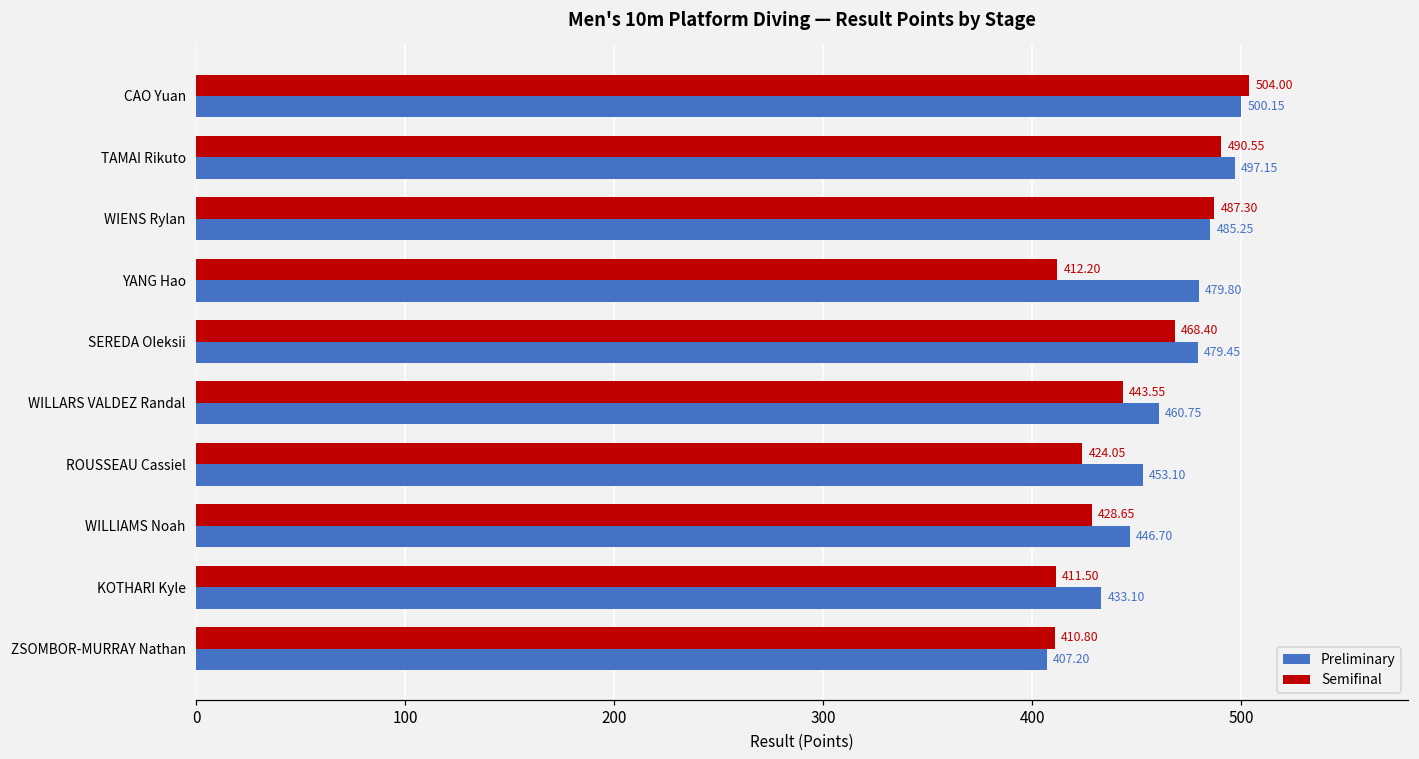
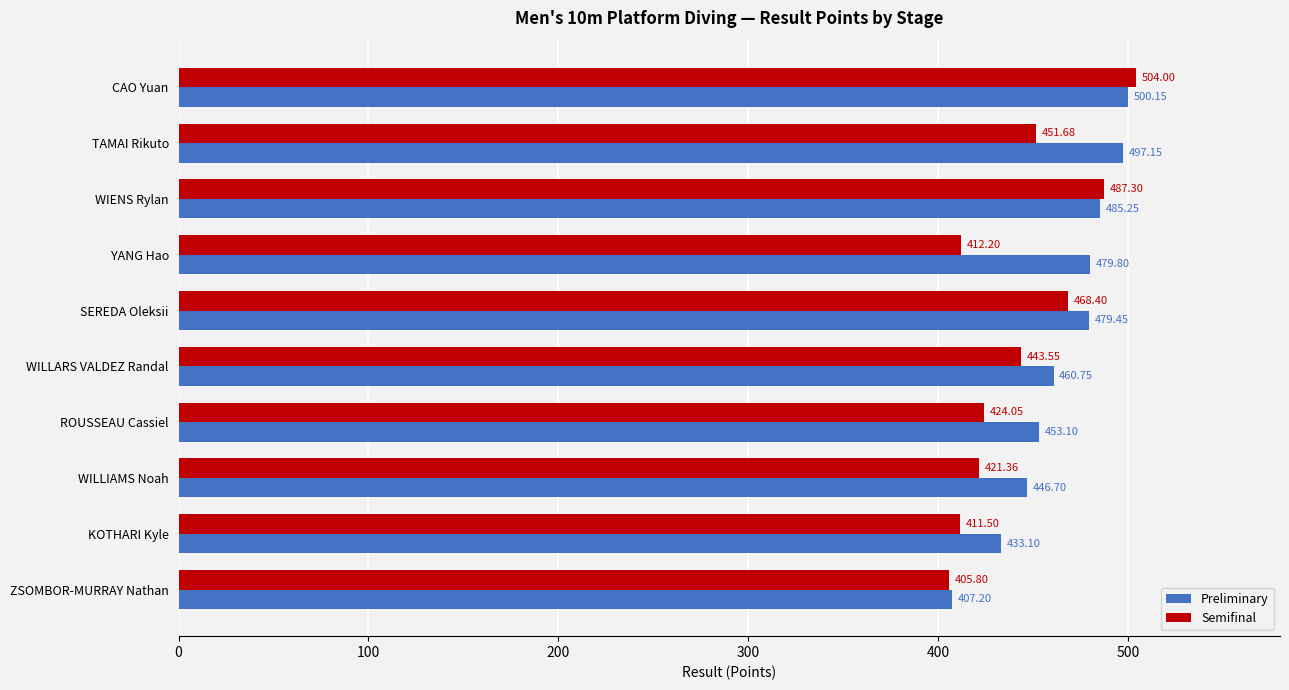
  {
    "Preliminary": {
      "CAO Yuan": 500.15,
      "TAMAI Rikuto": 497.15,
      "WIENS Rylan": 485.25,
      "YANG Hao": 479.80,
      "SEREDA Oleksii": 479.45,
      "WILLARS VALDEZ Randal": 460.75,
      "ROUSSEAU Cassiel": 453.10,
      "WILLIAMS Noah": 446.70,
      "KOTHARI Kyle": 433.10,
      "ZSOMBOR-MURRAY Nathan": 407.20
    },
    "Semifinal": {
      "CAO Yuan": 504.00,
-     "TAMAI Rikuto": 490.55,
+     "TAMAI Rikuto": 451.68,
      "WIENS Rylan": 487.30,
      "YANG Hao": 412.20,
      "SEREDA Oleksii": 468.40,
      "WILLARS VALDEZ Randal": 443.55,
      "ROUSSEAU Cassiel": 424.05,
-     "WILLIAMS Noah": 428.65,
+     "WILLIAMS Noah": 421.36,
      "KOTHARI Kyle": 411.50,
-     "ZSOMBOR-MURRAY Nathan": 410.80
+     "ZSOMBOR-MURRAY Nathan": 405.80
    }
  }
